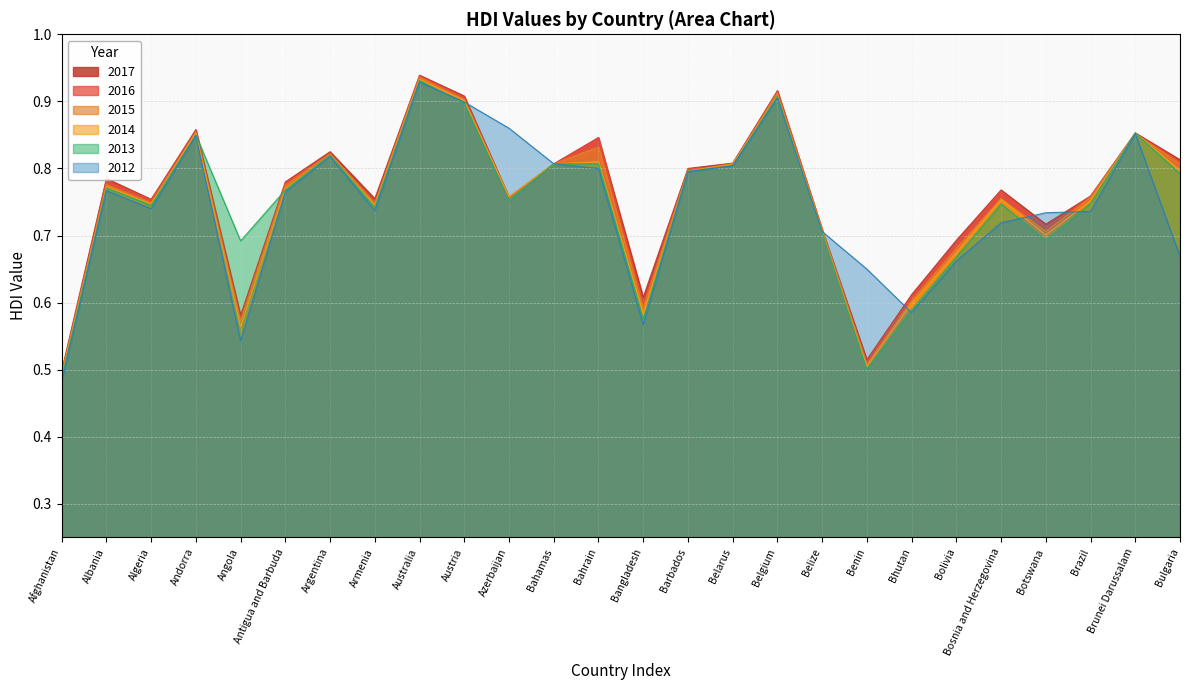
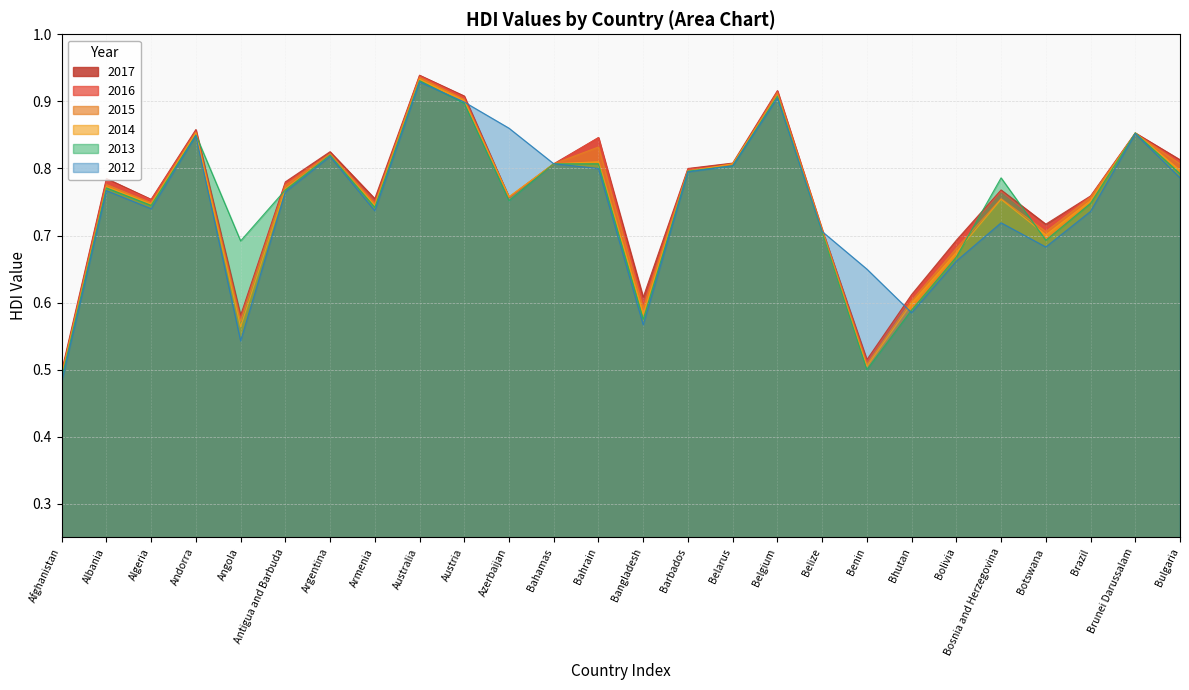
  {
    "2013": {
      "Afghanistan": 0.49,
      "Angola": 0.69,
      "Azerbaijan": 0.75,
      "Bangladesh": 0.58,
      "Benin": 0.50,
      "Bhutan": 0.59,
      "Bolivia": 0.67,
-     "Bosnia and Herzegovina": 0.75,
+     "Bosnia and Herzegovina": 0.79,
      "Botswana": 0.69,
      "Brazil": 0.75,
      "Bulgaria": 0.79
    },
    "2012": {
      "Afghanistan": 0.48,
      "Albania": 0.77,
      "Algeria": 0.74,
      "Angola": 0.54,
      "Armenia": 0.74,
      "Azerbaijan": 0.86,
      "Bahrain": 0.80,
      "Bangladesh": 0.57,
      "Benin": 0.65,
      "Bhutan": 0.59,
      "Bolivia": 0.66,
      "Bosnia and Herzegovina": 0.72,
-     "Botswana": 0.73,
+     "Botswana": 0.68,
      "Brazil": 0.74,
-     "Bulgaria": 0.67
+     "Bulgaria": 0.79
    }
  }
